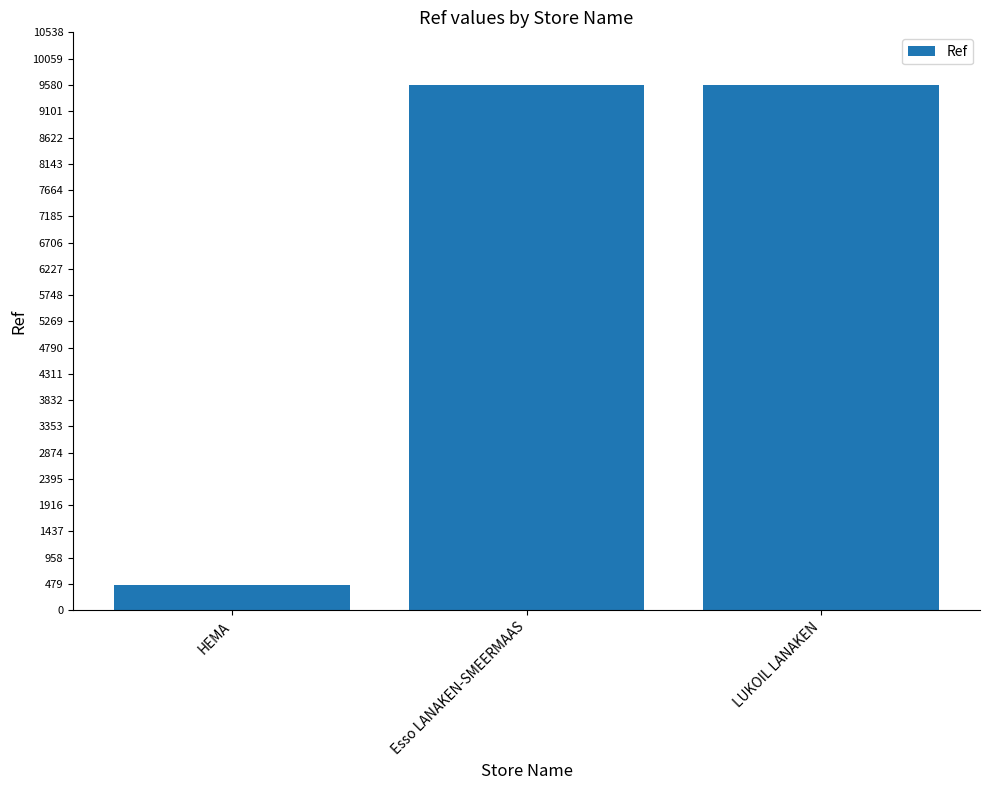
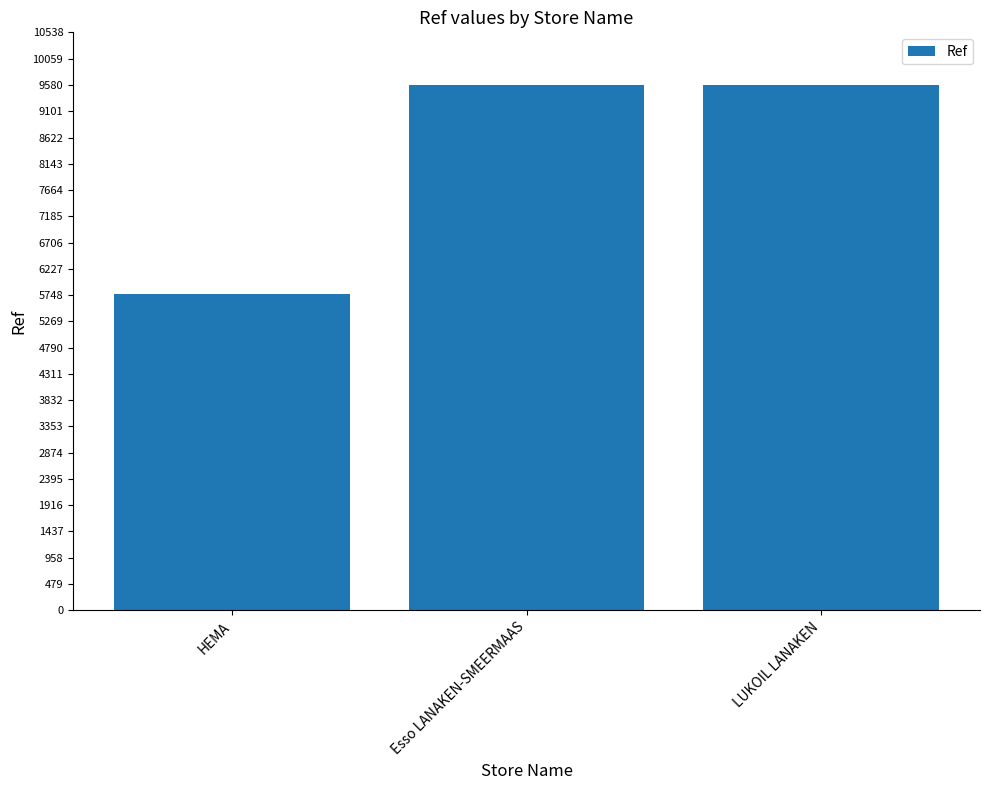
  {
-   "HEMA": 500,
+   "HEMA": 5800,
    "Esso LANAKEN-SMEERMAAS": 9600,
    "LUKOIL LANAKEN": 9600
  }
